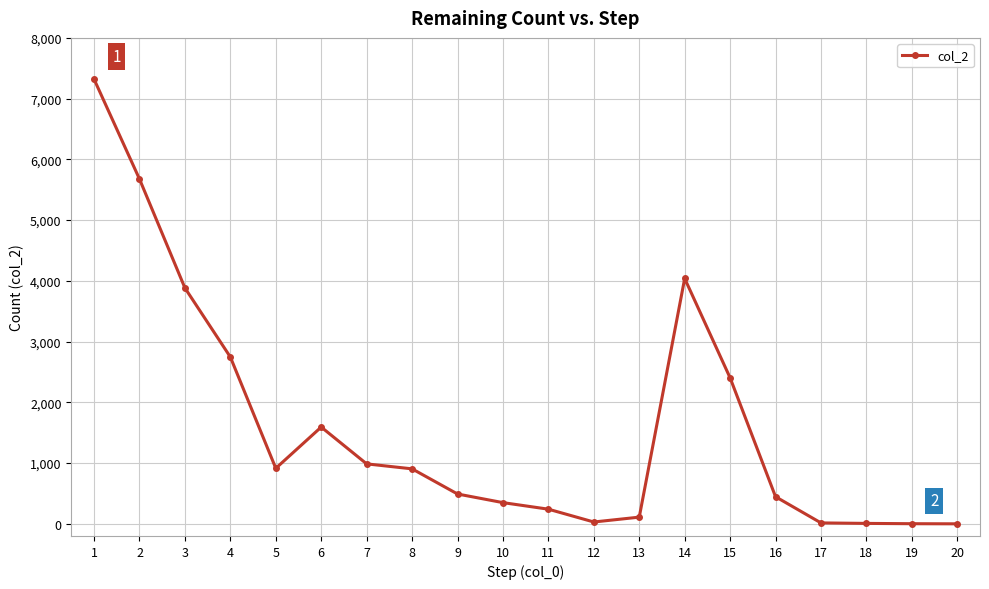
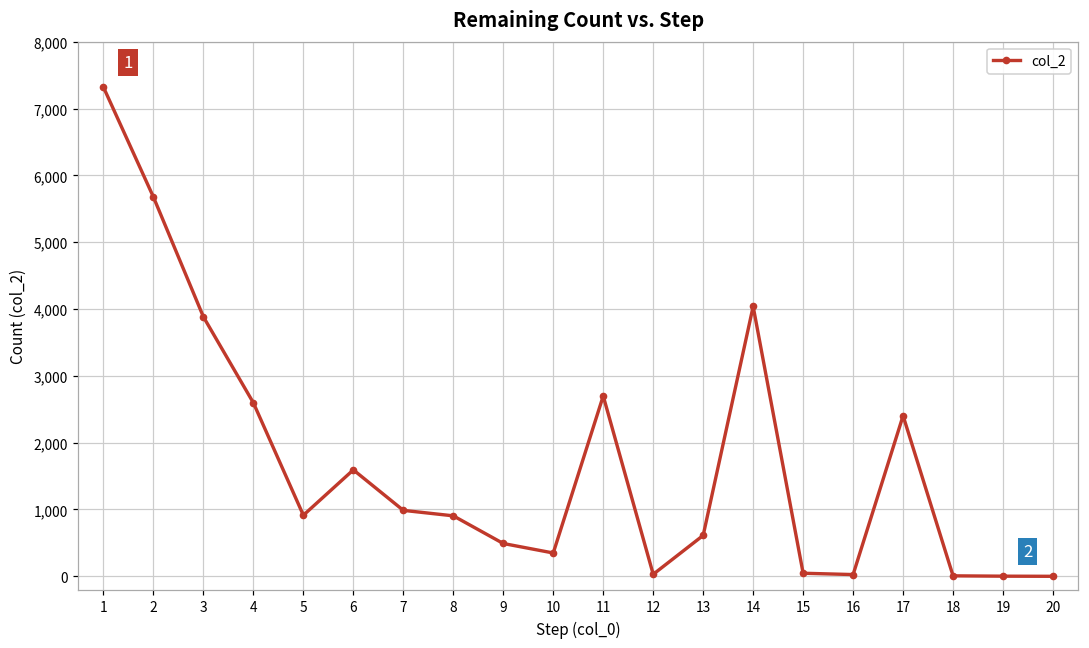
  {
    "2": "5,700",
    "3": "3,900",
-   "4": "2,700",
+   "4": "2,600",
    "5": "900",
    "6": "1,600",
    "7": "1,000",
    "8": "900",
    "9": "500",
    "10": "300",
-   "11": "200",
+   "11": "2,700",
    "12": "0",
-   "13": "100",
+   "13": "600",
    "14": "4,000",
-   "15": "2,400",
-   "16": "400",
-   "17": "0",
+   "15": "0",
+   "16": "0",
+   "17": "2,400",
    "18": "0",
    "20": "0"
  }
